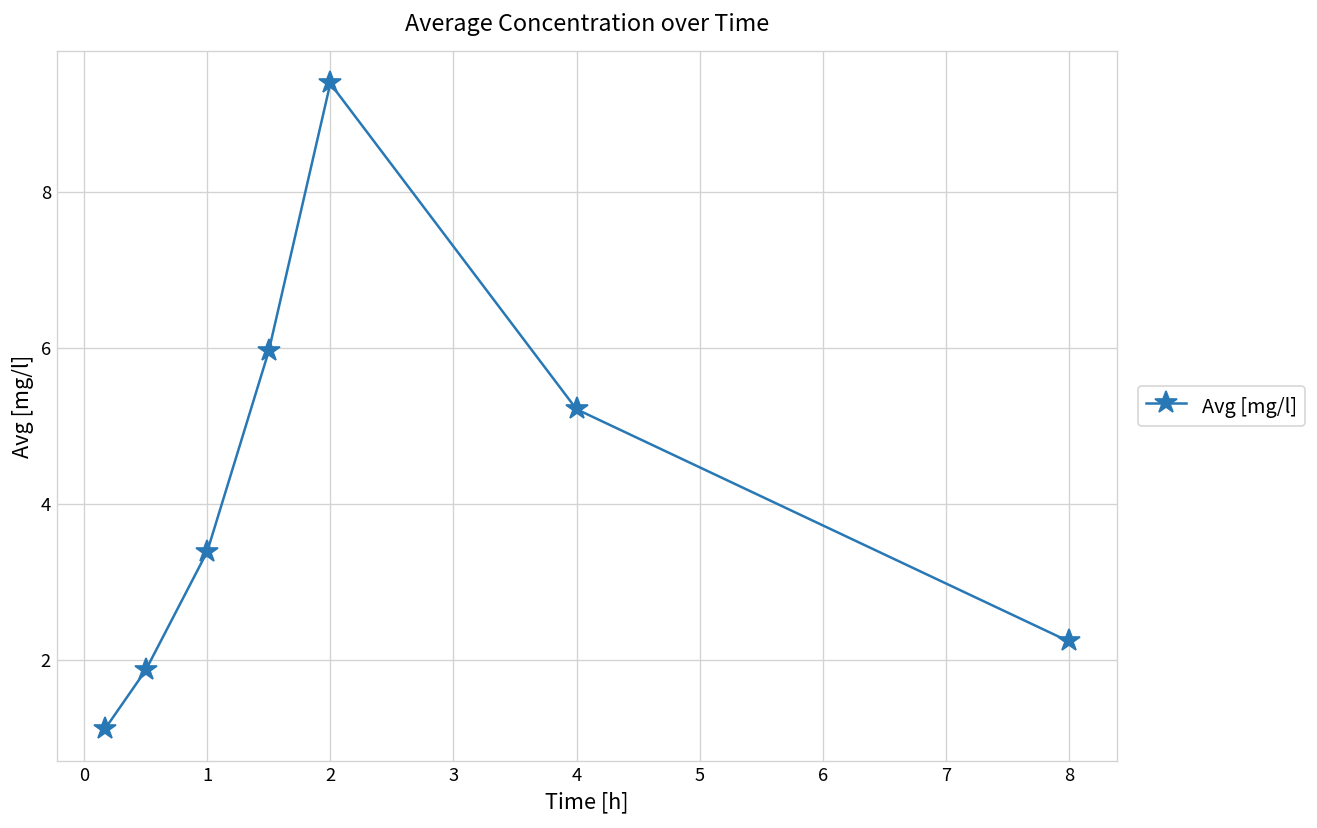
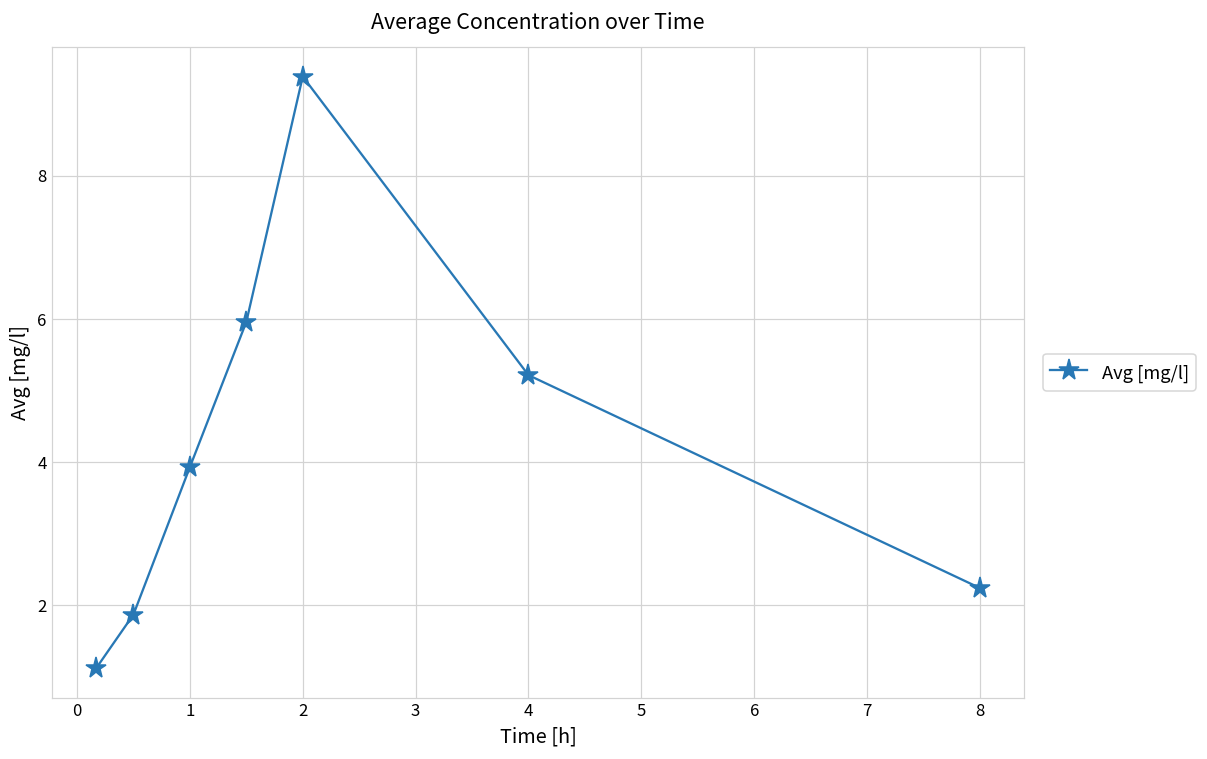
  {
-   "1": 3.4,
+   "1": 3.9,
    "2": 9.4,
    "4": 5.2,
    "8": 2.2
  }
